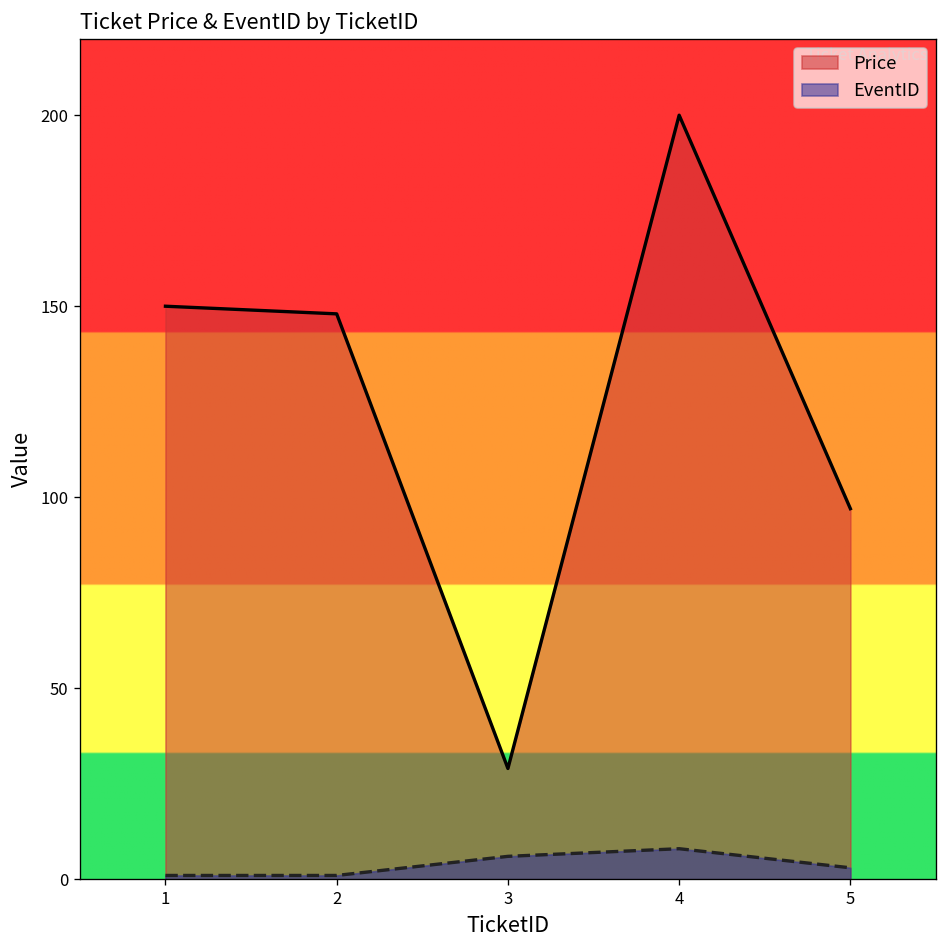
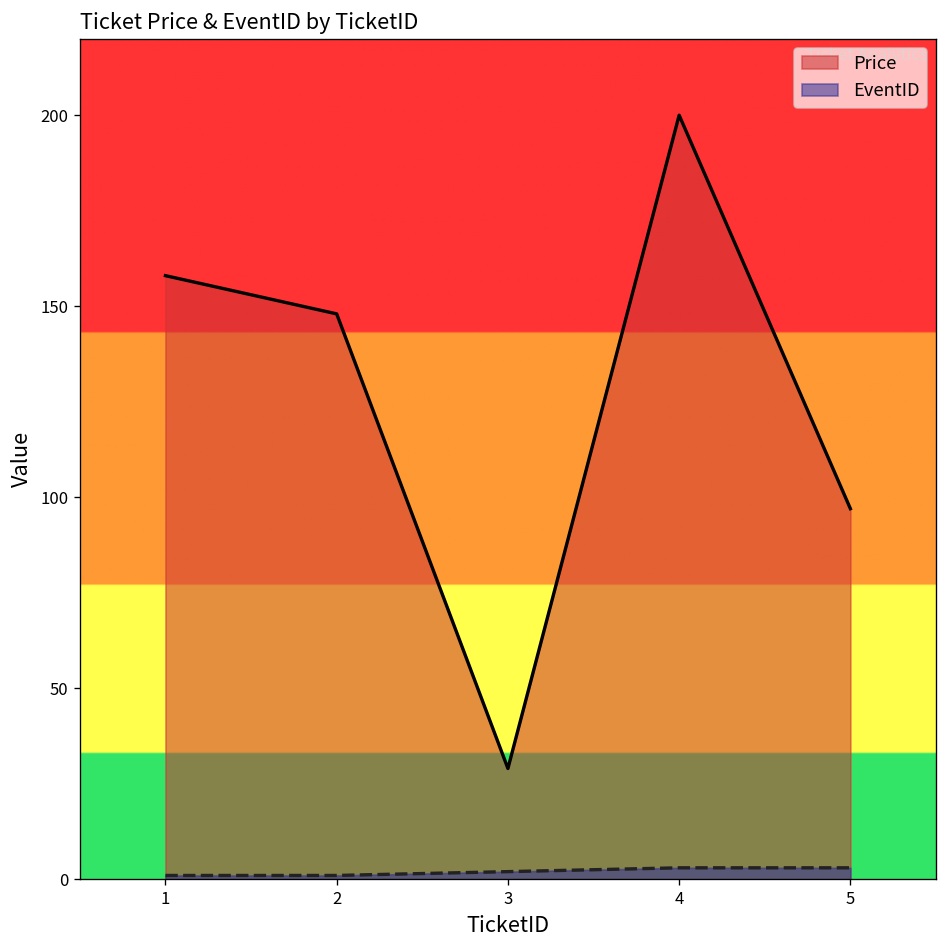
  {
    "Price": {
-     "1": 150,
+     "1": 158,
      "2": 148,
      "3": 29,
      "4": 200,
      "5": 97
    },
    "EventID": {
      "1": 1,
      "2": 1,
-     "3": 6,
-     "4": 8,
+     "3": 2,
+     "4": 3,
      "5": 3
    }
  }
